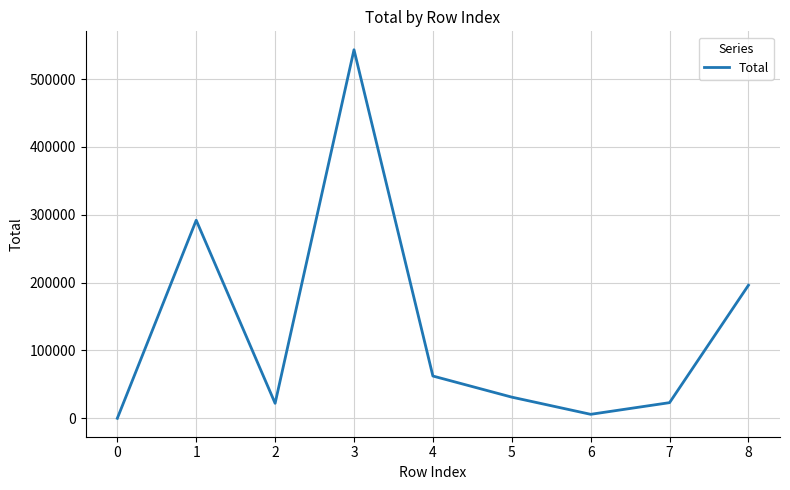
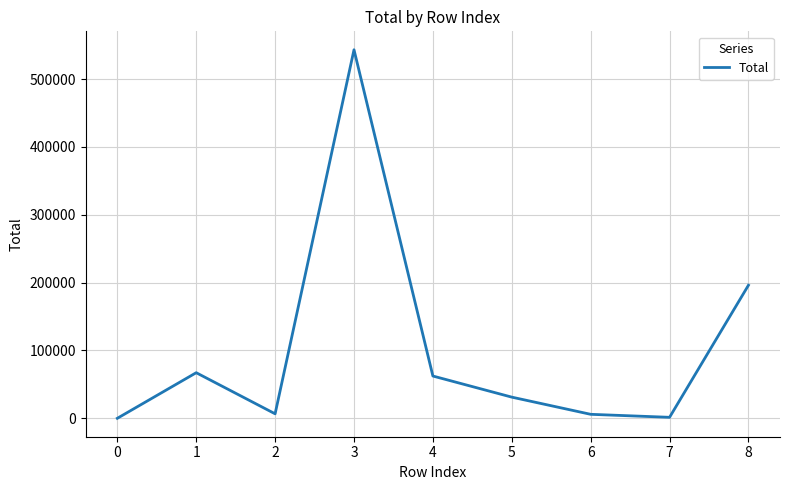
  {
    "0": 0,
-   "1": 290000,
-   "2": 20000,
+   "1": 70000,
+   "2": 10000,
    "3": 540000,
    "4": 60000,
    "5": 30000,
    "6": 10000,
-   "7": 20000,
+   "7": 0,
    "8": 200000
  }
